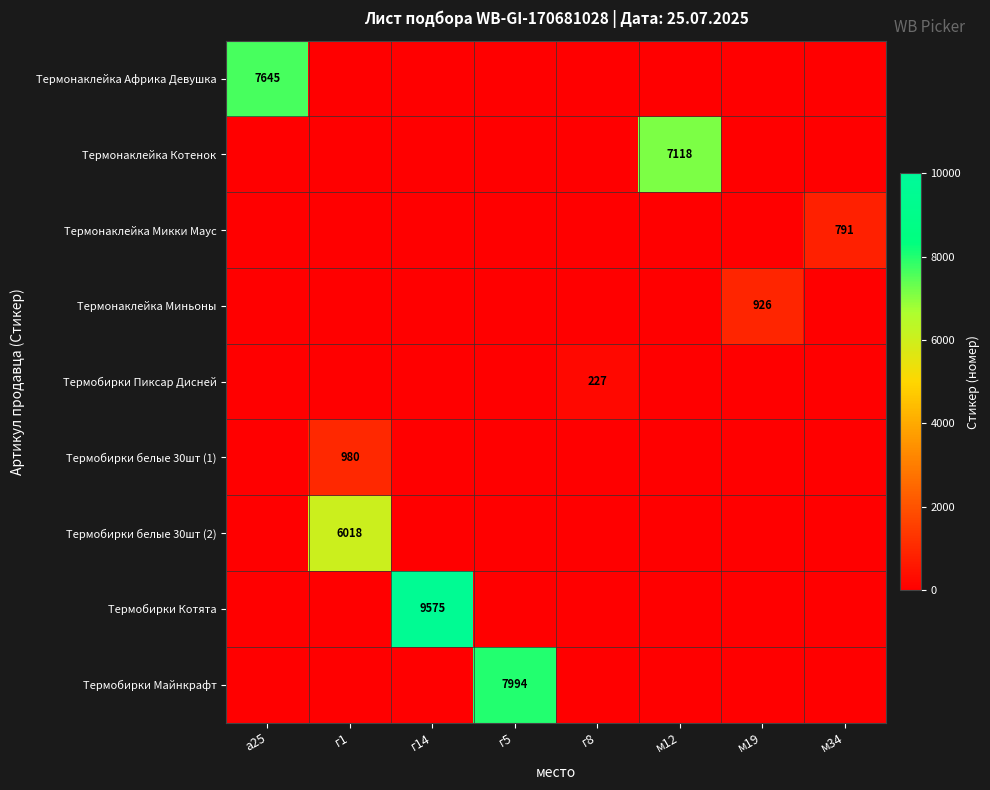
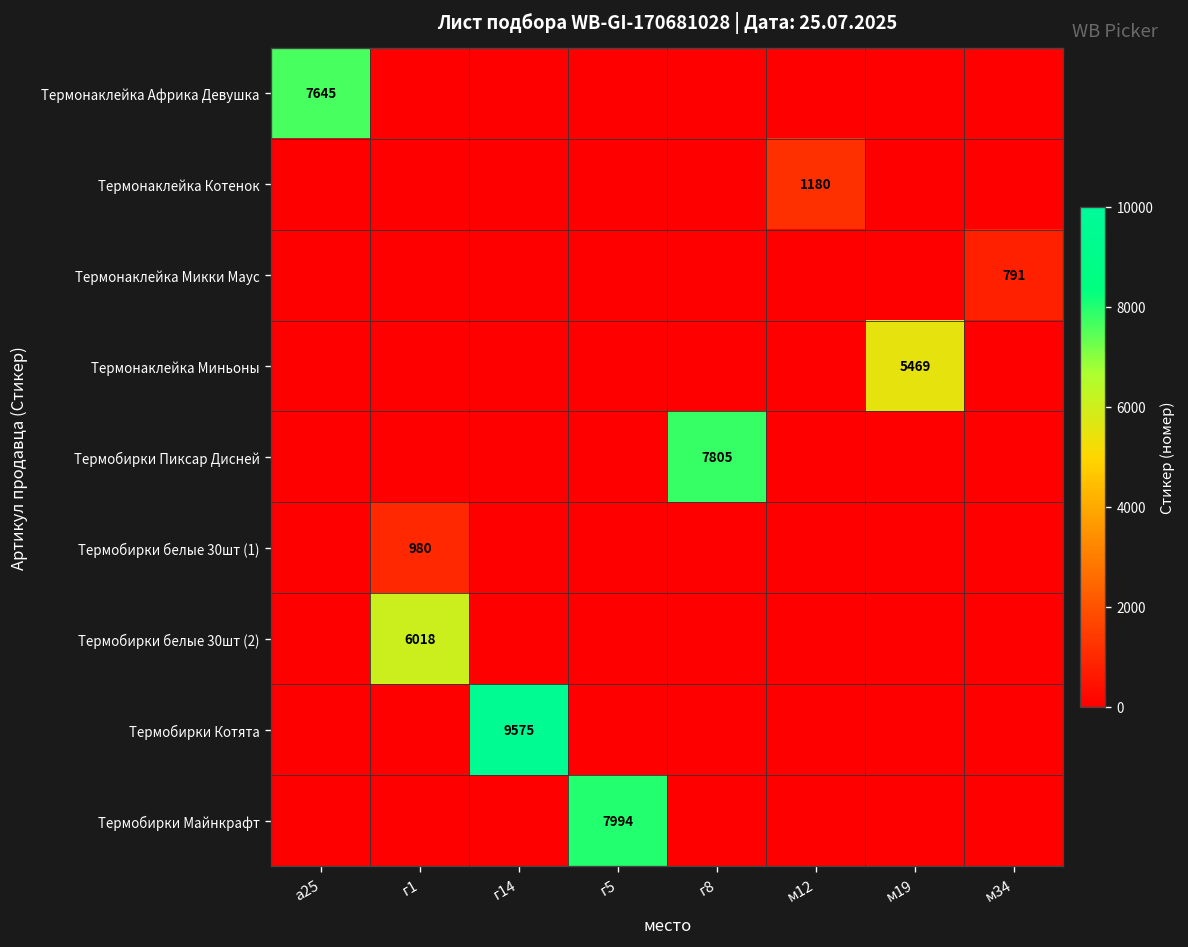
  {
    "Термонаклейка Африка Девушка": {
      "а25": 7645
    },
    "Термонаклейка Котенок": {
-     "м12": 7118
+     "м12": 1180
    },
    "Термонаклейка Микки Маус": {
      "м34": 791
    },
    "Термонаклейка Миньоны": {
-     "м19": 926
+     "м19": 5469
    },
    "Термобирки Пиксар Дисней": {
-     "г8": 227
+     "г8": 7805
    },
    "Термобирки белые 30шт (1)": {
      "г1": 980
    },
    "Термобирки белые 30шт (2)": {
      "г1": 6018
    },
    "Термобирки Котята": {
      "г14": 9575
    },
    "Термобирки Майнкрафт": {
      "г5": 7994
    }
  }
